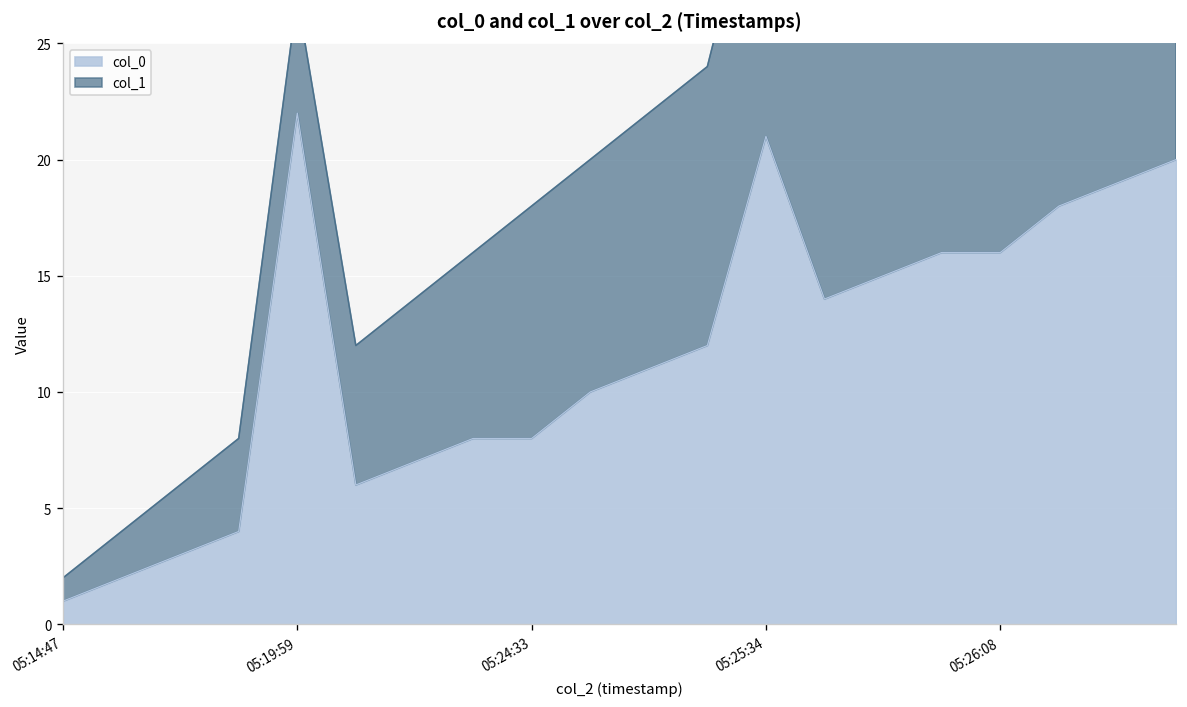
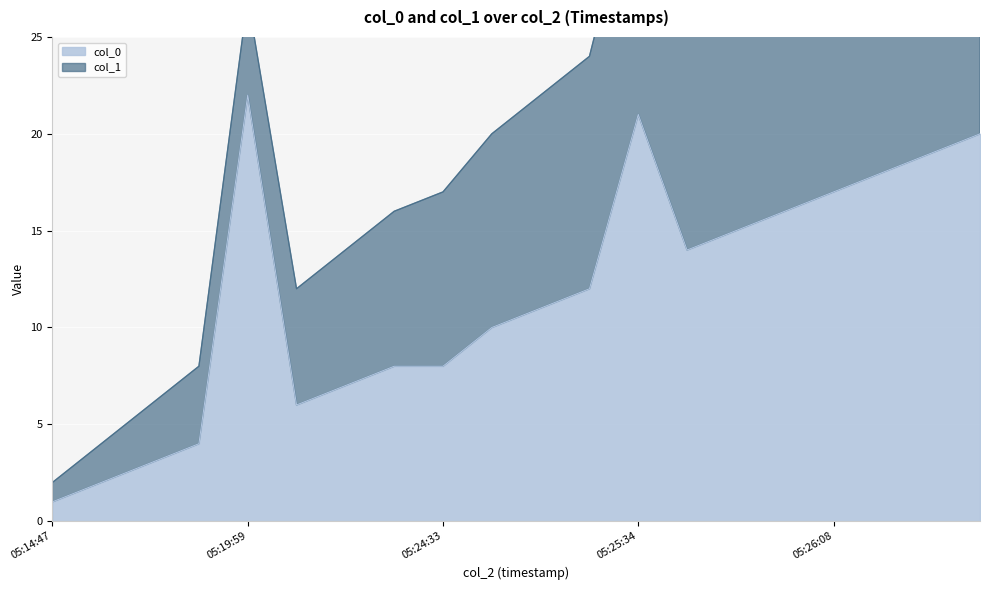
  {
    "col_0": {
      "05:14:47": 1,
      "05:19:59": 22,
      "05:24:33": 8,
      "05:25:34": 21,
-     "05:26:08": 16
+     "05:26:08": 17
    },
    "col_1": {
      "05:14:47": 1,
-     "05:24:33": 10
+     "05:24:33": 9
    }
  }
